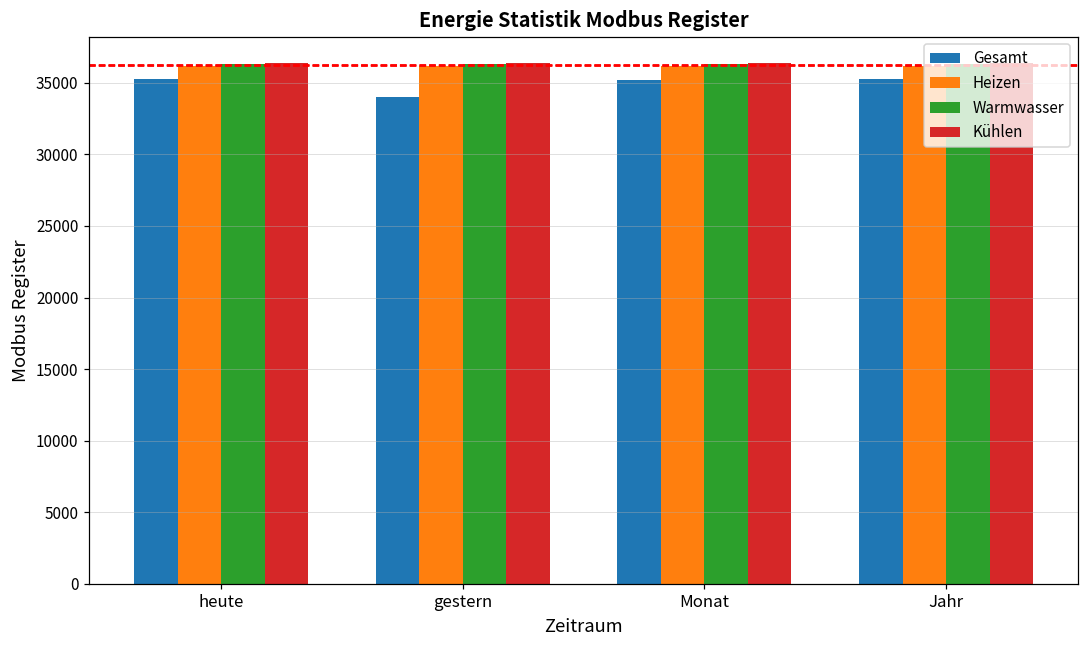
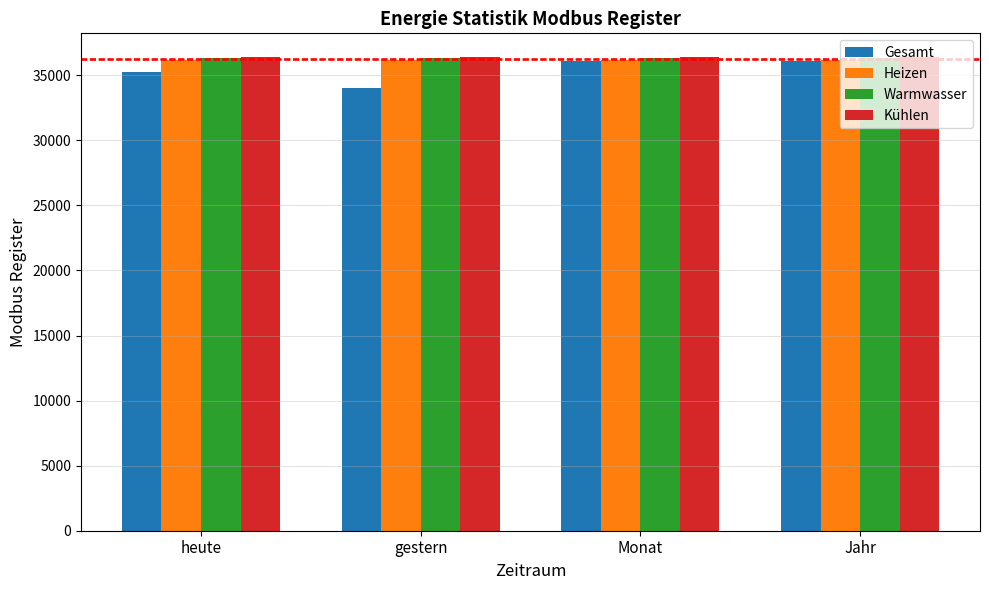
  {
    "Gesamt": {
      "heute": 35200,
      "gestern": 34000,
-     "Monat": 35200,
-     "Jahr": 35300
+     "Monat": 36100,
+     "Jahr": 36100
    },
    "Heizen": {
      "heute": 36200,
      "gestern": 36200,
      "Monat": 36200
    },
    "Warmwasser": {
      "heute": 36300,
      "gestern": 36300,
      "Monat": 36300
    },
    "Kühlen": {
      "heute": 36400,
      "gestern": 36400,
      "Monat": 36400
    }
  }
